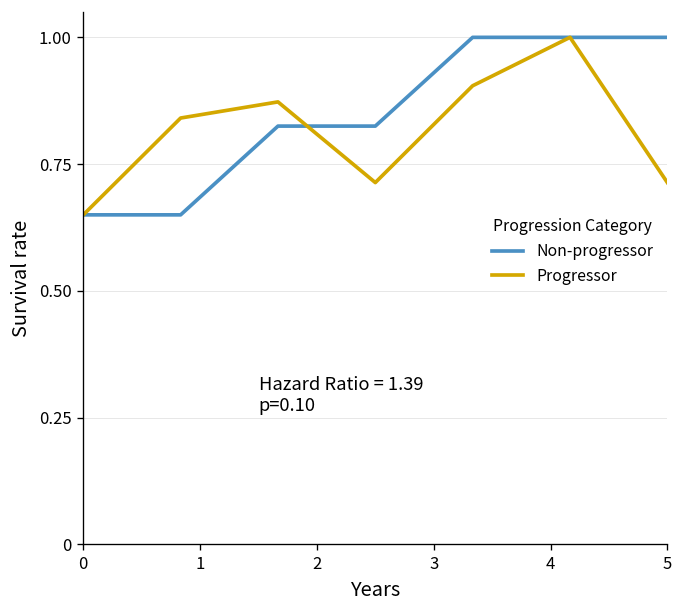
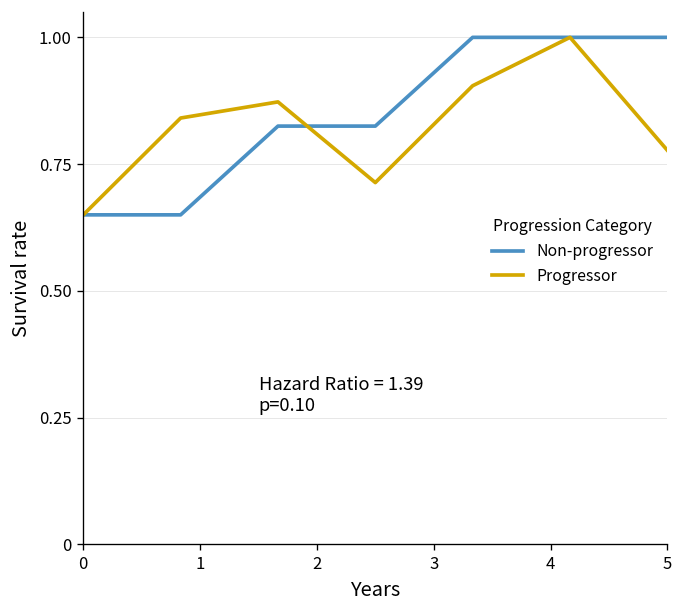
  {
    "Non-progressor": {
      "5": 1.00
    },
    "Progressor": {
-     "5": 0.71
+     "5": 0.78
    }
  }
